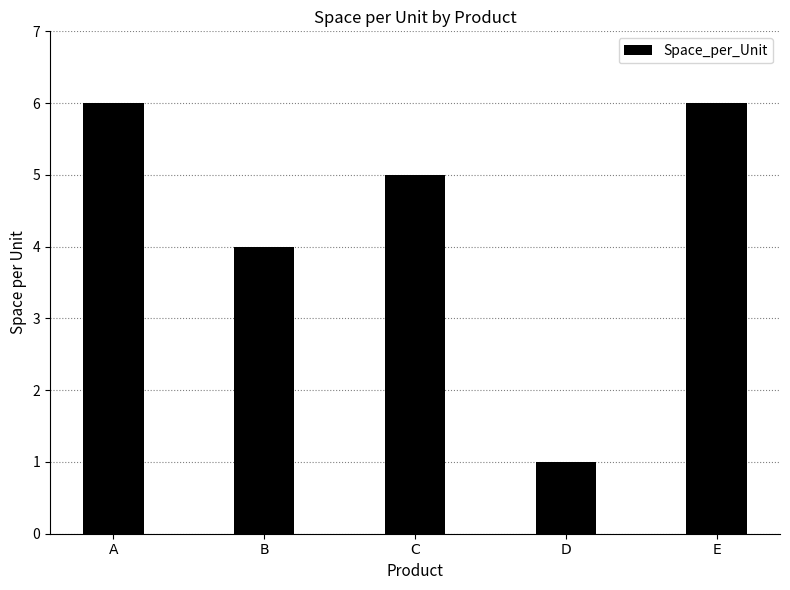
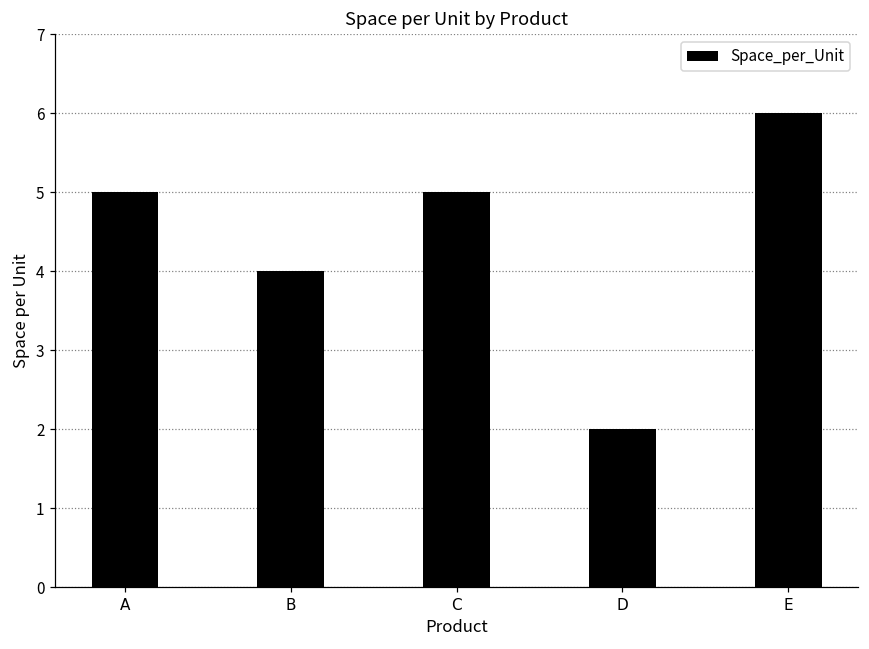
  {
-   "A": 6,
+   "A": 5,
    "B": 4,
    "C": 5,
-   "D": 1,
+   "D": 2,
    "E": 6
  }
